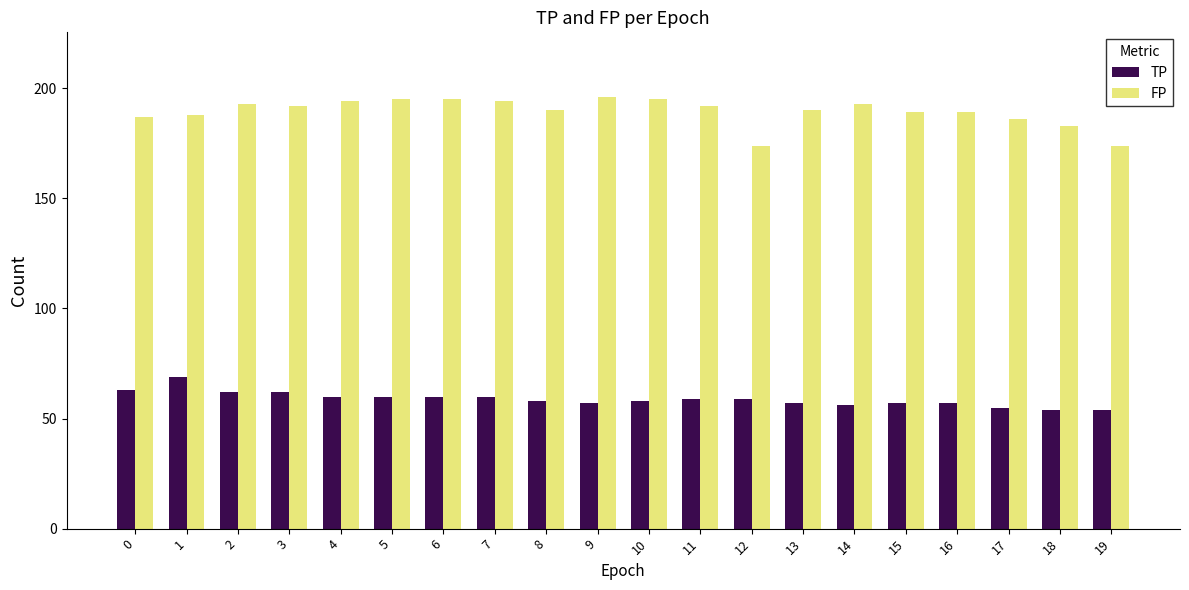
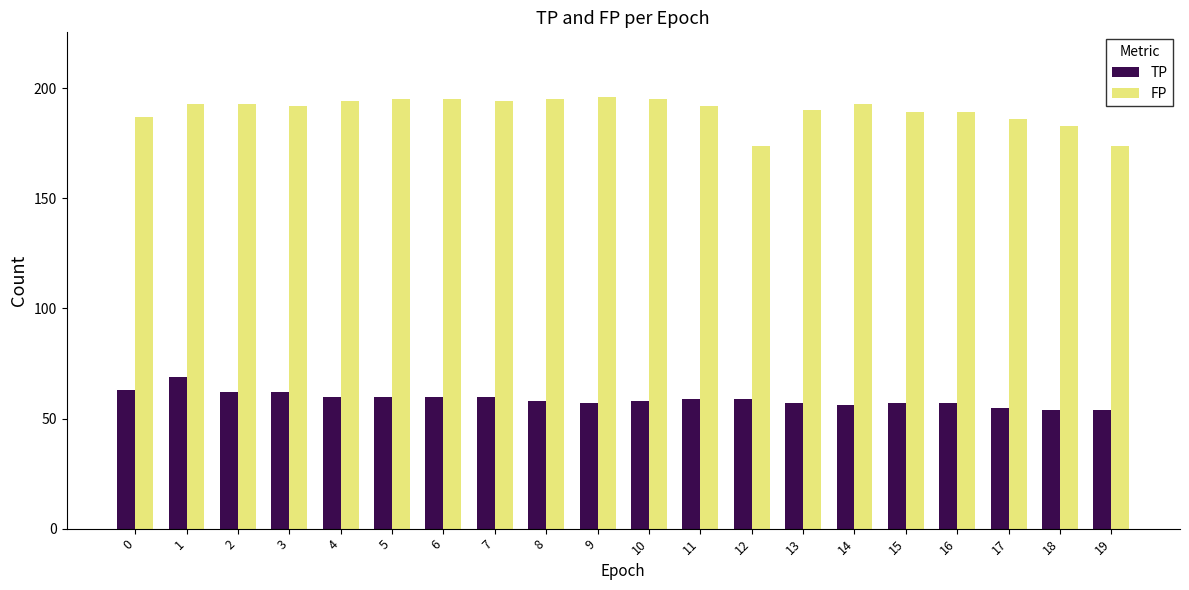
  {
    "TP": {
      "0": 63,
      "1": 69,
      "2": 62,
      "3": 62,
      "4": 60,
      "5": 60,
      "6": 60,
      "7": 60,
      "8": 58,
      "9": 57,
      "10": 58,
      "11": 59,
      "12": 59,
      "13": 57,
      "14": 56,
      "15": 57,
      "16": 57,
      "17": 55,
      "18": 54,
      "19": 54
    },
    "FP": {
      "0": 187,
-     "1": 188,
+     "1": 193,
      "2": 193,
      "3": 192,
      "4": 194,
      "5": 195,
      "6": 195,
      "7": 194,
-     "8": 190,
+     "8": 195,
      "9": 196,
      "10": 195,
      "11": 192,
      "12": 174,
      "13": 190,
      "14": 193,
      "15": 189,
      "16": 189,
      "17": 186,
      "18": 183,
      "19": 174
    }
  }
